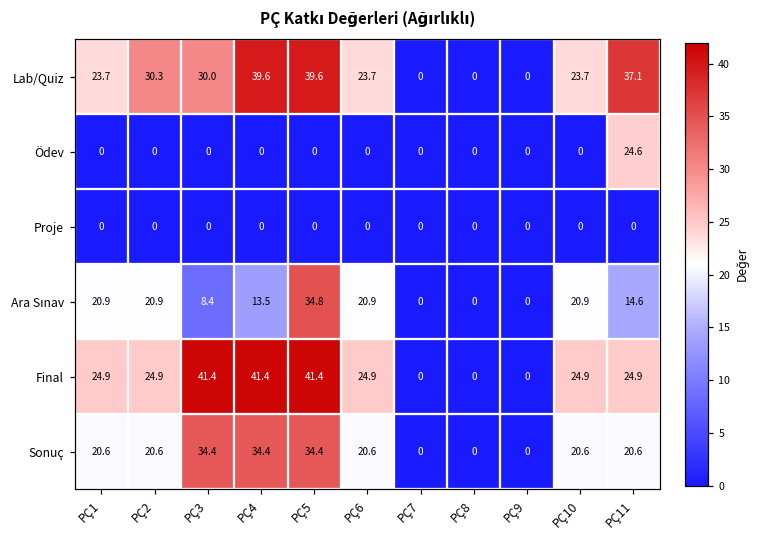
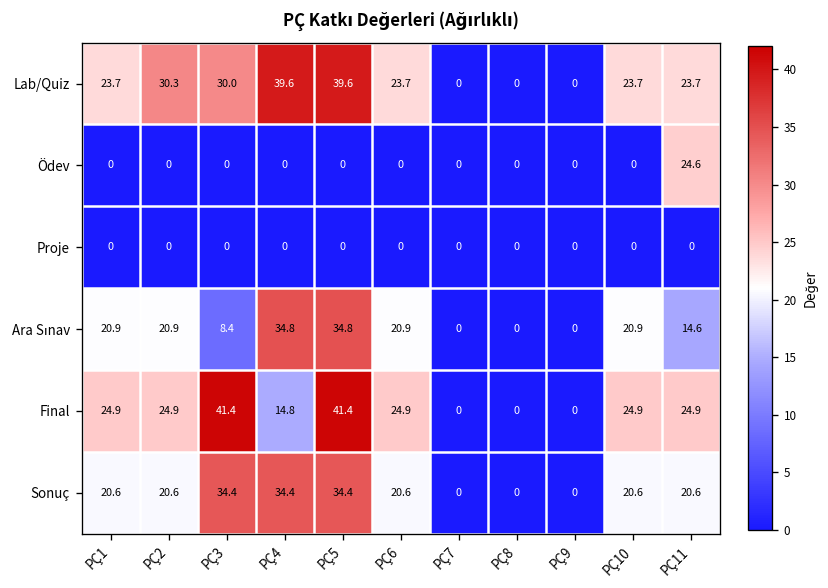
  {
    "Lab/Quiz": {
      "PÇ1": 23.7,
      "PÇ2": 30.3,
      "PÇ3": 30.0,
      "PÇ4": 39.6,
      "PÇ5": 39.6,
      "PÇ6": 23.7,
      "PÇ7": 0,
      "PÇ8": 0,
      "PÇ9": 0,
      "PÇ10": 23.7,
-     "PÇ11": 37.1
+     "PÇ11": 23.7
    },
    "Ödev": {
      "PÇ1": 0,
      "PÇ2": 0,
      "PÇ3": 0,
      "PÇ4": 0,
      "PÇ5": 0,
      "PÇ6": 0,
      "PÇ7": 0,
      "PÇ8": 0,
      "PÇ9": 0,
      "PÇ10": 0,
      "PÇ11": 24.6
    },
    "Proje": {
      "PÇ1": 0,
      "PÇ2": 0,
      "PÇ3": 0,
      "PÇ4": 0,
      "PÇ5": 0,
      "PÇ6": 0,
      "PÇ7": 0,
      "PÇ8": 0,
      "PÇ9": 0,
      "PÇ10": 0,
      "PÇ11": 0
    },
    "Ara Sınav": {
      "PÇ1": 20.9,
      "PÇ2": 20.9,
      "PÇ3": 8.4,
-     "PÇ4": 13.5,
+     "PÇ4": 34.8,
      "PÇ5": 34.8,
      "PÇ6": 20.9,
      "PÇ7": 0,
      "PÇ8": 0,
      "PÇ9": 0,
      "PÇ10": 20.9,
      "PÇ11": 14.6
    },
    "Final": {
      "PÇ1": 24.9,
      "PÇ2": 24.9,
      "PÇ3": 41.4,
-     "PÇ4": 41.4,
+     "PÇ4": 14.8,
      "PÇ5": 41.4,
      "PÇ6": 24.9,
      "PÇ7": 0,
      "PÇ8": 0,
      "PÇ9": 0,
      "PÇ10": 24.9,
      "PÇ11": 24.9
    },
    "Sonuç": {
      "PÇ1": 20.6,
      "PÇ2": 20.6,
      "PÇ3": 34.4,
      "PÇ4": 34.4,
      "PÇ5": 34.4,
      "PÇ6": 20.6,
      "PÇ7": 0,
      "PÇ8": 0,
      "PÇ9": 0,
      "PÇ10": 20.6,
      "PÇ11": 20.6
    }
  }
